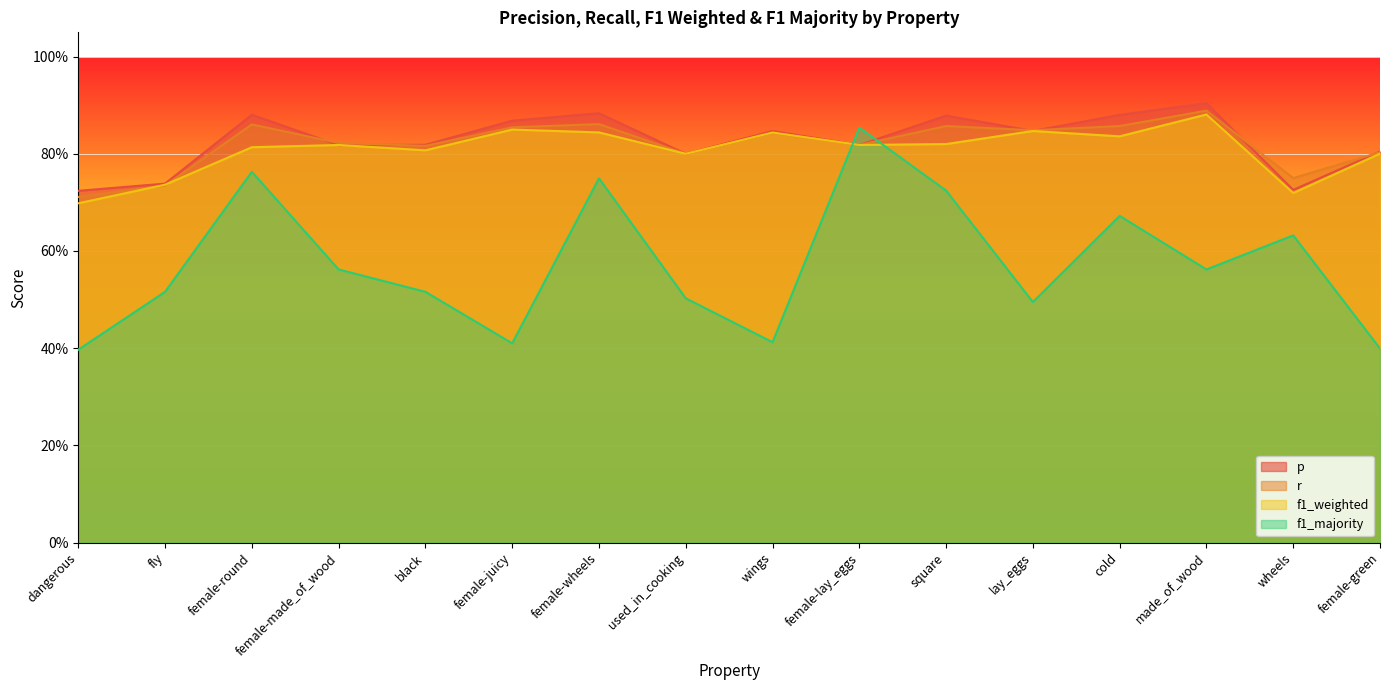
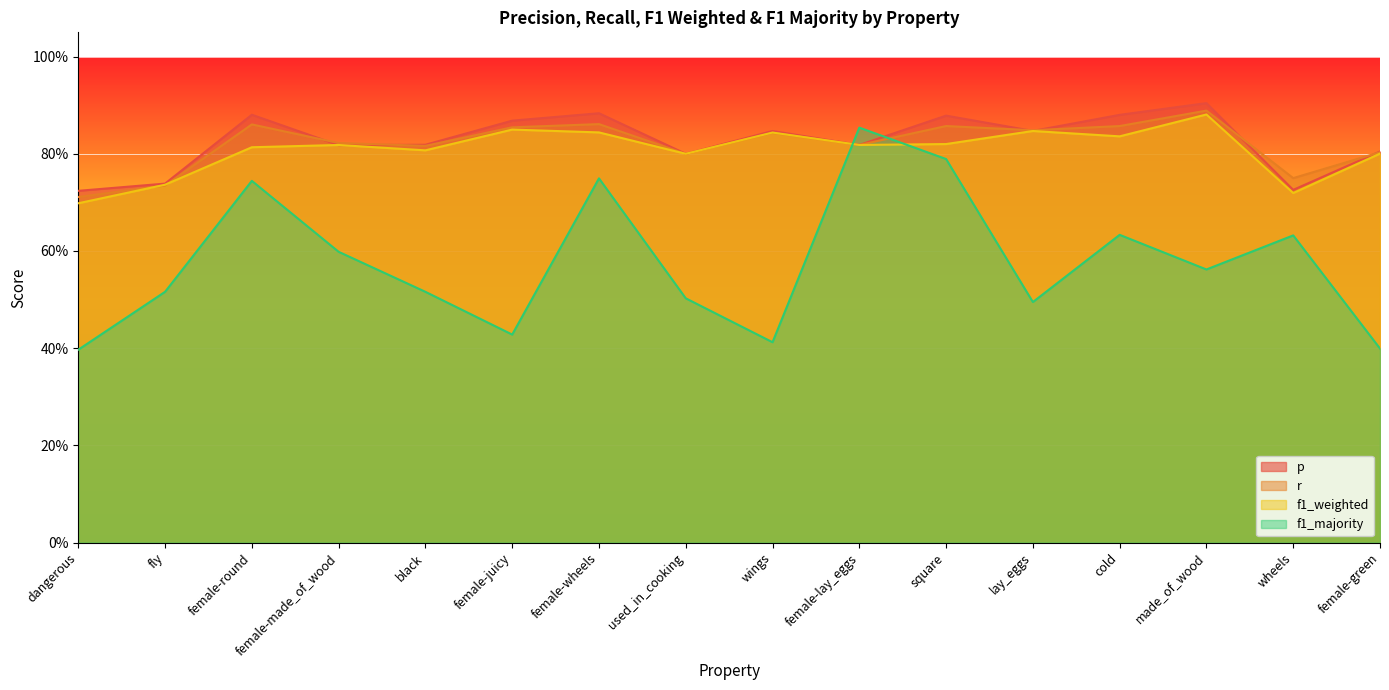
  {
    "f1_majority": {
      "dangerous": "40%",
      "fly": "52%",
-     "female-round": "76%",
-     "female-made_of_wood": "56%",
+     "female-round": "74%",
+     "female-made_of_wood": "60%",
      "black": "52%",
-     "female-juicy": "41%",
+     "female-juicy": "43%",
      "female-wheels": "75%",
      "used_in_cooking": "50%",
      "wings": "41%",
      "female-lay_eggs": "85%",
-     "square": "72%",
+     "square": "79%",
      "lay_eggs": "49%",
-     "cold": "67%",
+     "cold": "63%",
      "made_of_wood": "56%",
      "wheels": "63%",
      "female-green": "40%"
    }
  }
